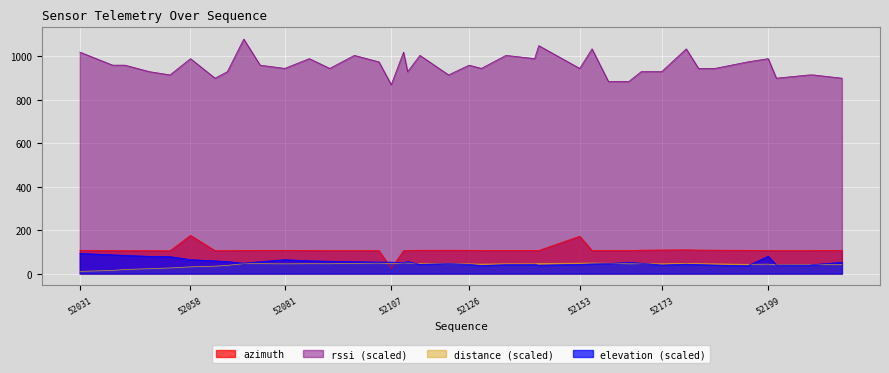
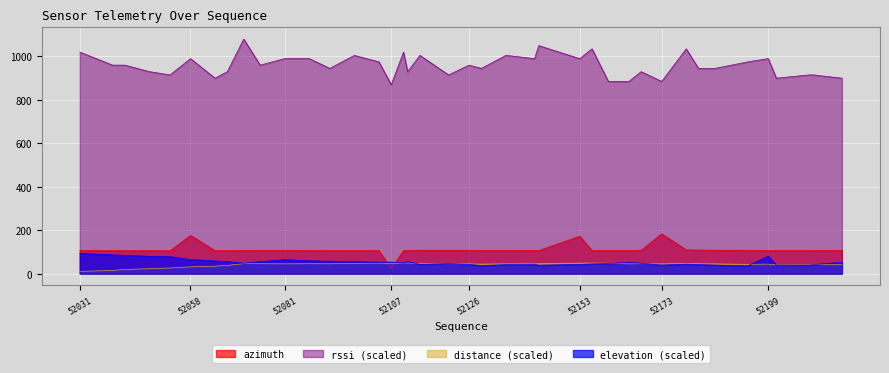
  {
    "azimuth": {
      "52031": 110,
      "52058": 180,
      "52081": 110,
      "52107": 20,
      "52126": 110,
      "52153": 170,
-     "52173": 110,
+     "52173": 180,
      "52199": 110
    },
    "rssi (scaled)": {
      "52031": 1020,
      "52058": 990,
-     "52081": 950,
+     "52081": 990,
      "52107": 870,
      "52126": 960,
-     "52153": 950,
-     "52173": 930,
+     "52153": 990,
+     "52173": 890,
      "52199": 990
    },
    "distance (scaled)": {
      "52031": 10,
      "52058": 30,
      "52081": 40,
      "52199": 40
    },
    "elevation (scaled)": {
      "52031": 90,
      "52058": 60,
      "52081": 60,
      "52199": 80
    }
  }
